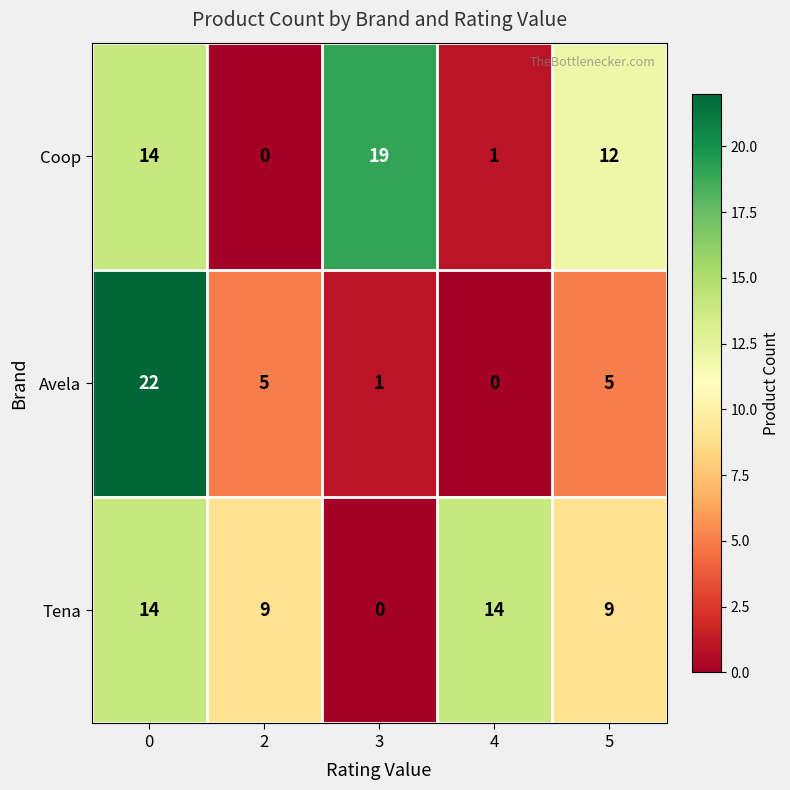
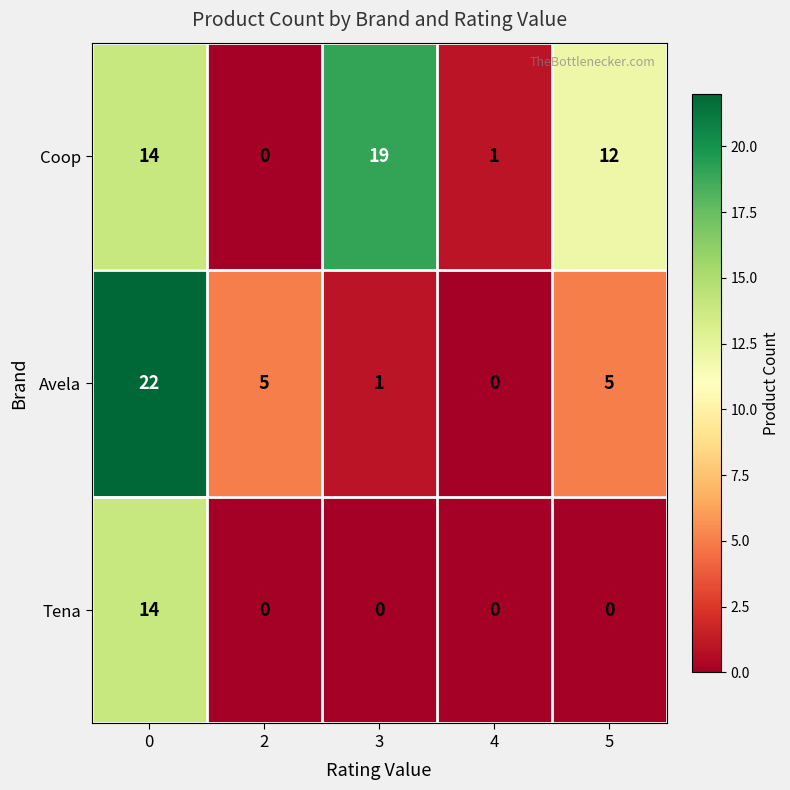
  {
    "Coop": {
      "0": 14,
      "2": 0,
      "3": 19,
      "4": 1
    },
    "Avela": {
      "0": 22,
      "2": 5,
      "3": 1,
      "4": 0,
      "5": 5
    },
    "Tena": {
      "0": 14,
-     "2": 9,
+     "2": 0,
      "3": 0,
-     "4": 14,
-     "5": 9
+     "4": 0,
+     "5": 0
    }
  }
